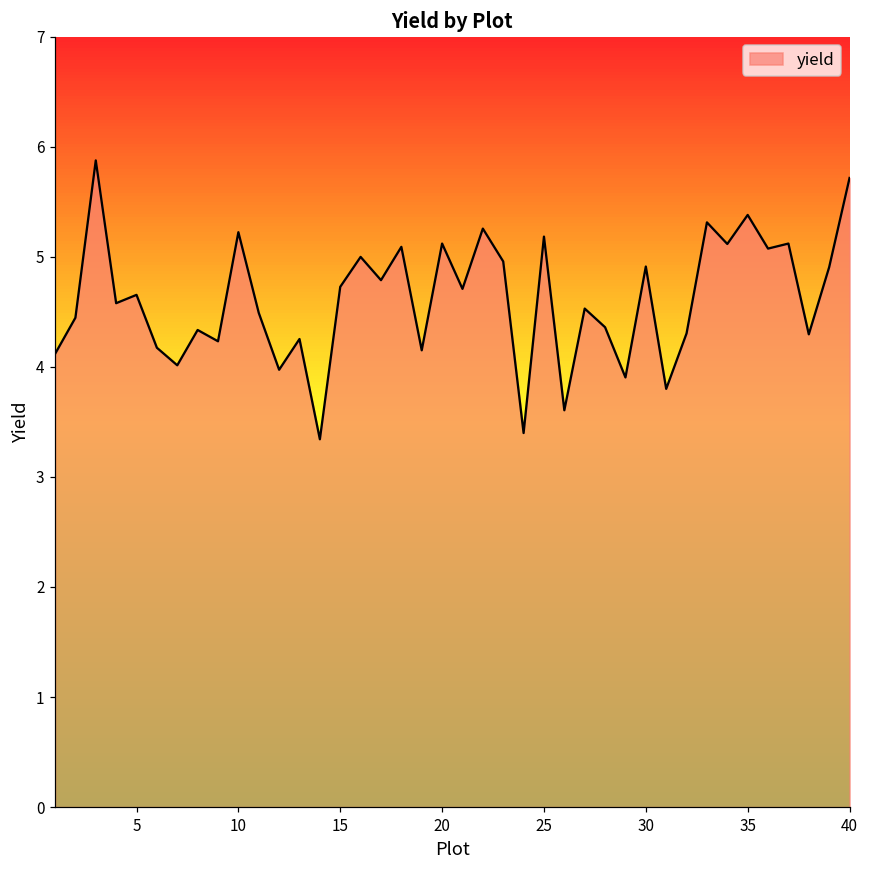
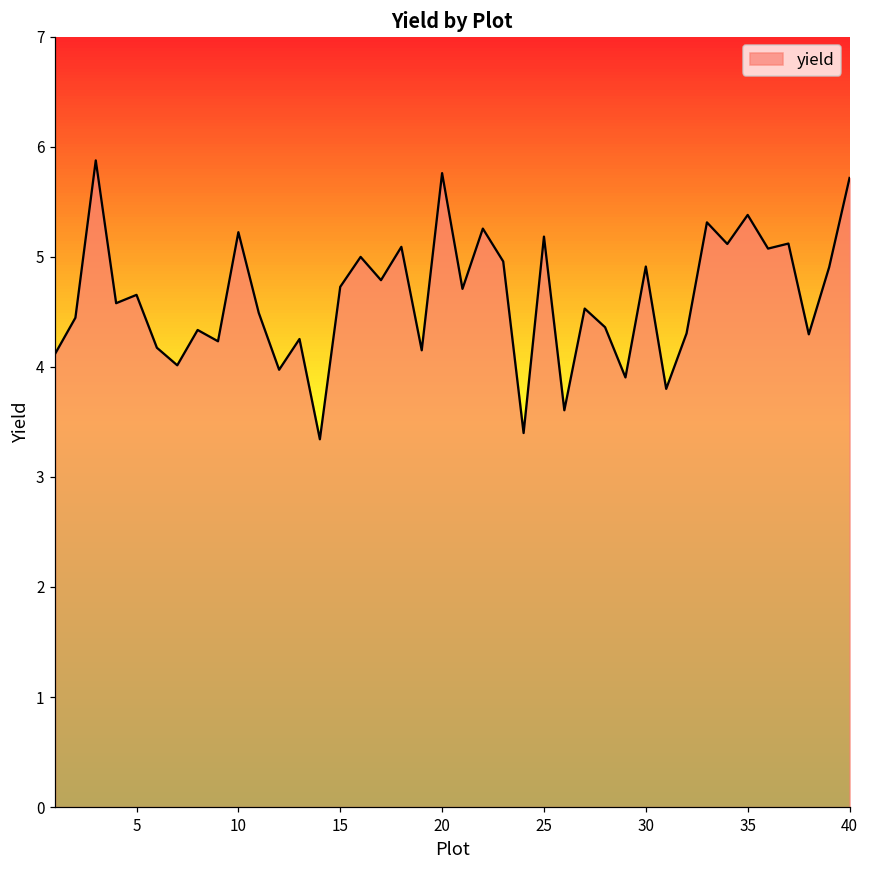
  {
    "5": 4.65,
    "10": 5.22,
    "15": 4.73,
-   "20": 5.12,
+   "20": 5.76,
    "25": 5.18,
    "30": 4.91,
    "35": 5.38,
    "40": 5.72
  }
